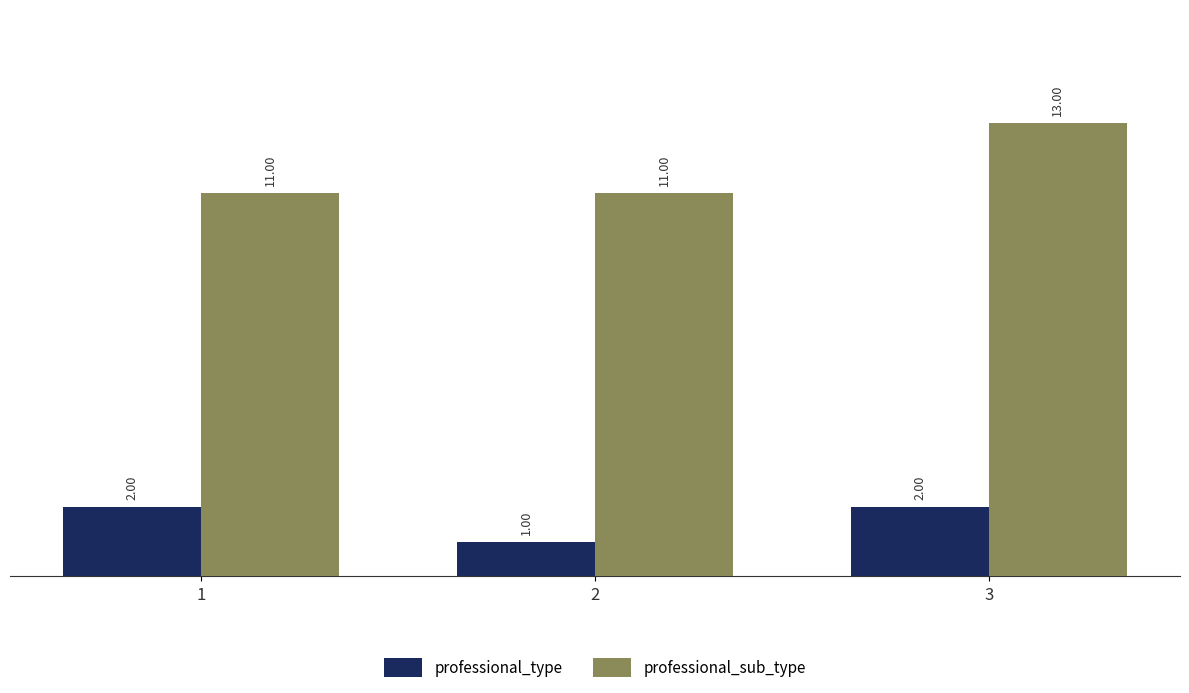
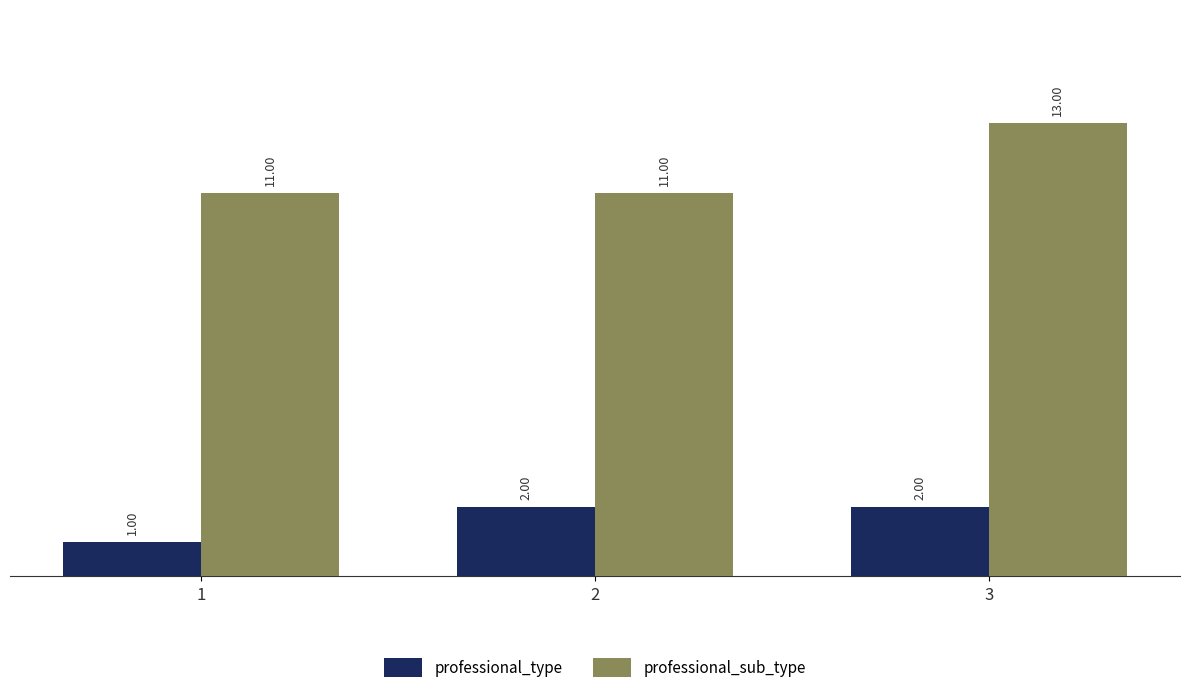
  {
    "professional_type": {
-     "1": 2.00,
-     "2": 1.00,
+     "1": 1.00,
+     "2": 2.00,
      "3": 2.00
    },
    "professional_sub_type": {
      "1": 11.00,
      "2": 11.00,
      "3": 13.00
    }
  }
